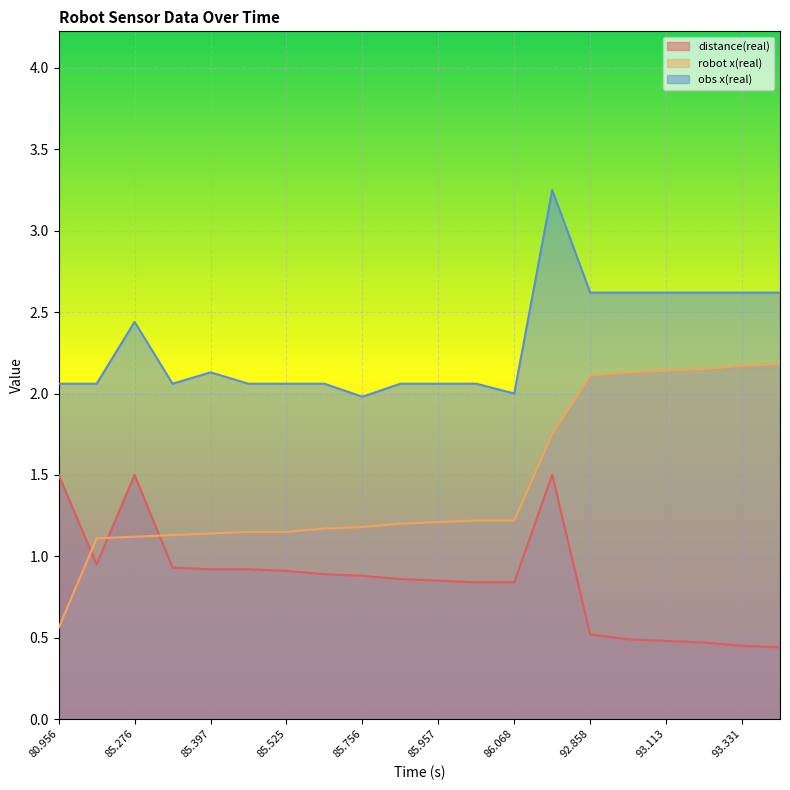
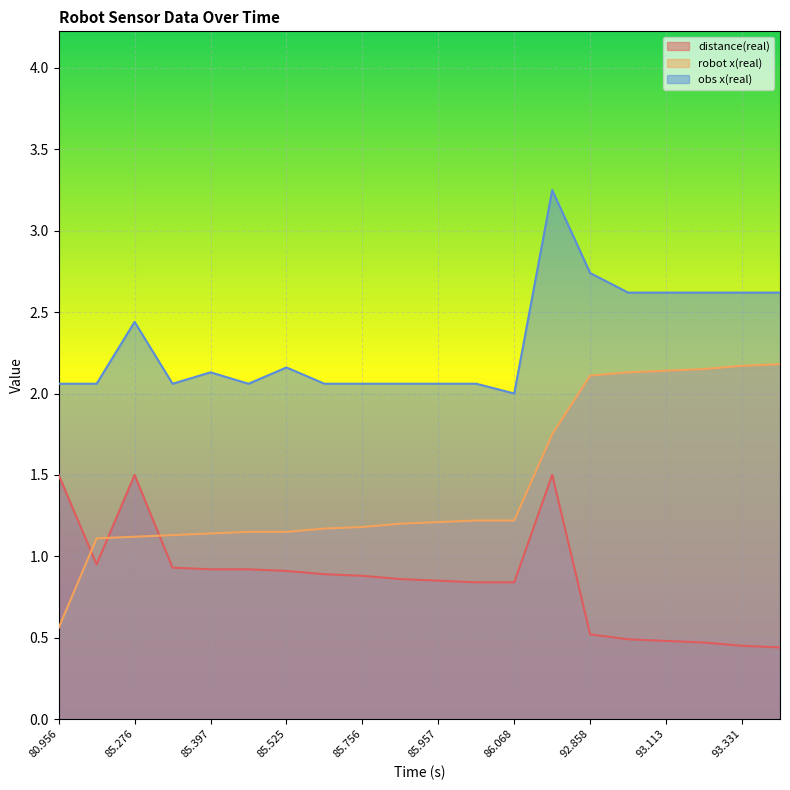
  {
    "obs x(real)": {
      "80.956": 2.06,
      "85.276": 2.44,
      "85.397": 2.13,
-     "85.525": 2.06,
-     "85.756": 1.98,
+     "85.525": 2.16,
+     "85.756": 2.06,
      "85.957": 2.06,
      "86.068": 2.00,
-     "92.858": 2.62,
+     "92.858": 2.74,
      "93.113": 2.62,
      "93.331": 2.62
    }
  }
